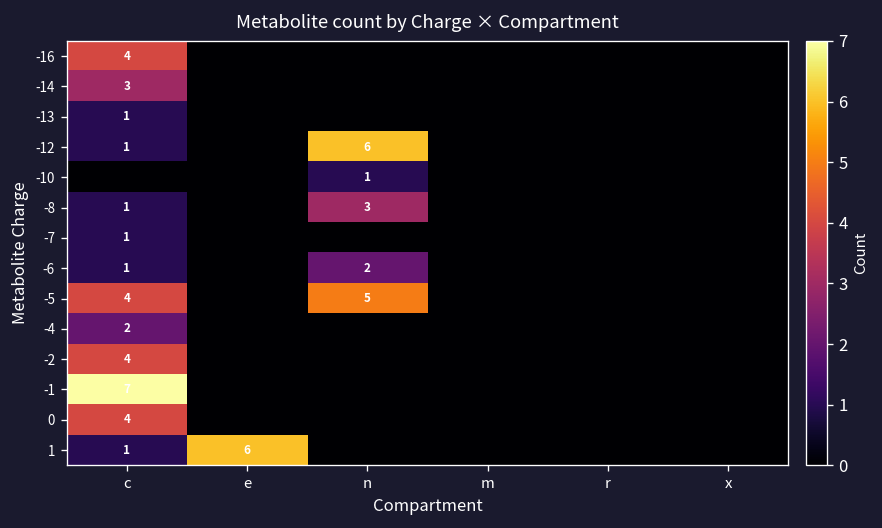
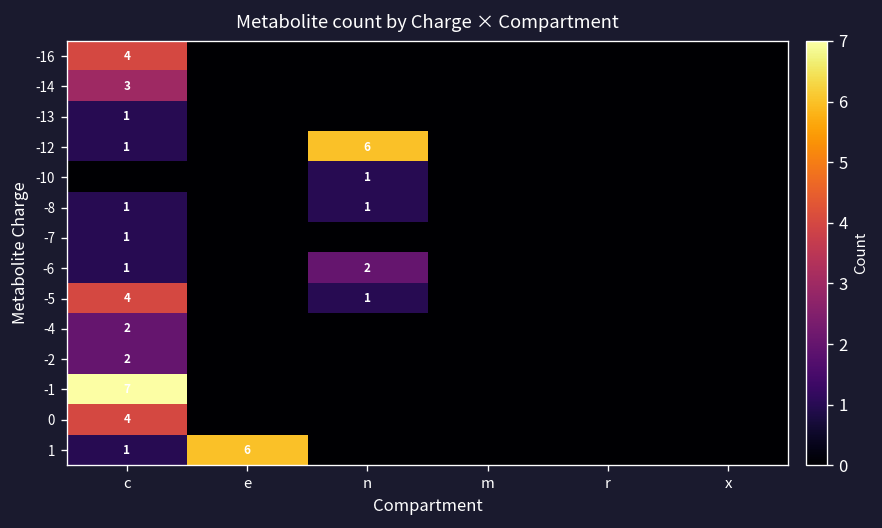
  {
    "-16": {
      "c": 4
    },
    "-14": {
      "c": 3
    },
    "-13": {
      "c": 1
    },
    "-12": {
      "c": 1,
      "n": 6
    },
    "-10": {
      "n": 1
    },
    "-8": {
      "c": 1,
-     "n": 3
+     "n": 1
    },
    "-7": {
      "c": 1
    },
    "-6": {
      "c": 1,
      "n": 2
    },
    "-5": {
      "c": 4,
-     "n": 5
+     "n": 1
    },
    "-4": {
      "c": 2
    },
    "-2": {
-     "c": 4
+     "c": 2
    },
    "-1": {
      "c": 7
    },
    "0": {
      "c": 4
    },
    "1": {
      "c": 1,
      "e": 6
    }
  }
